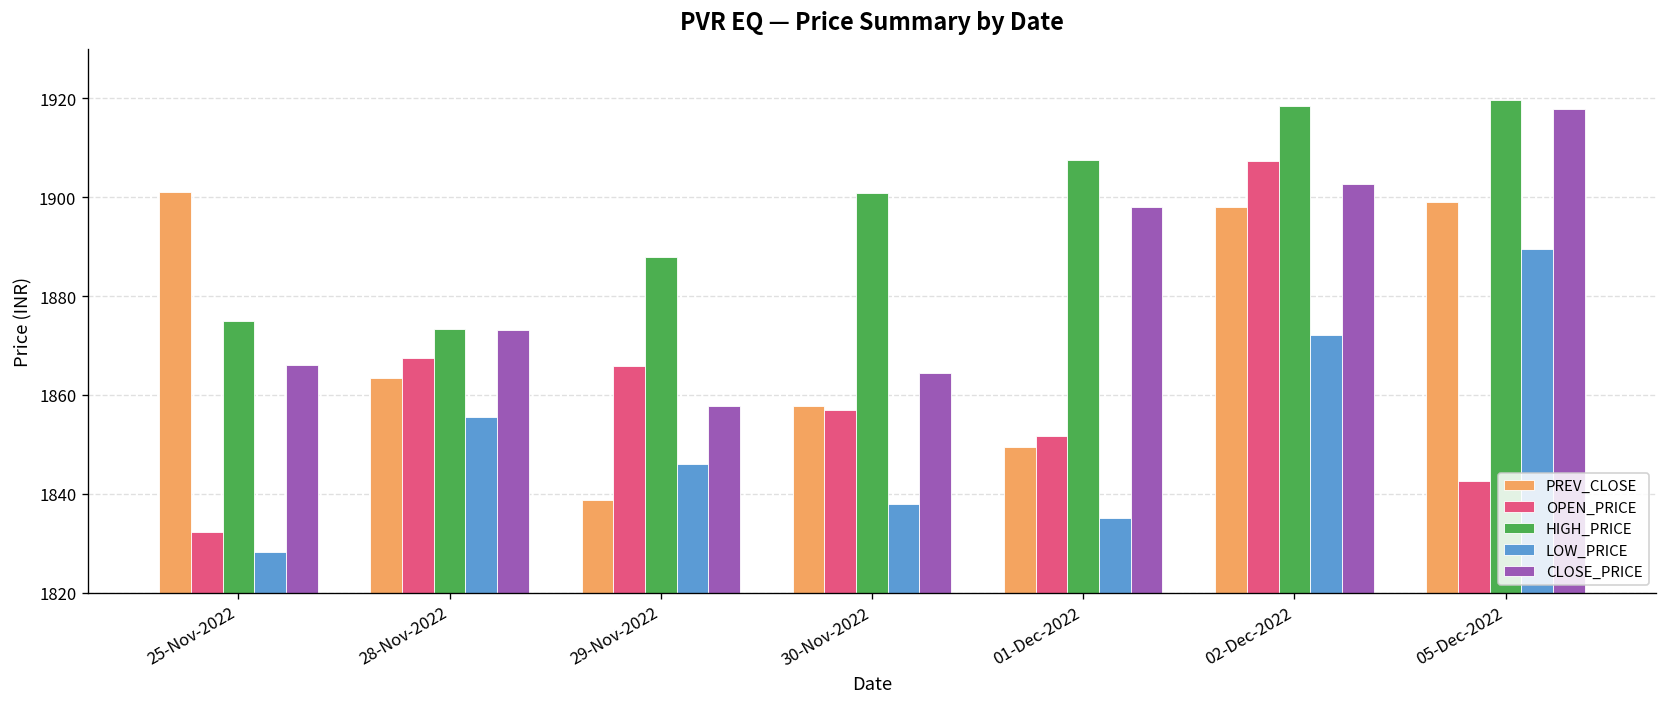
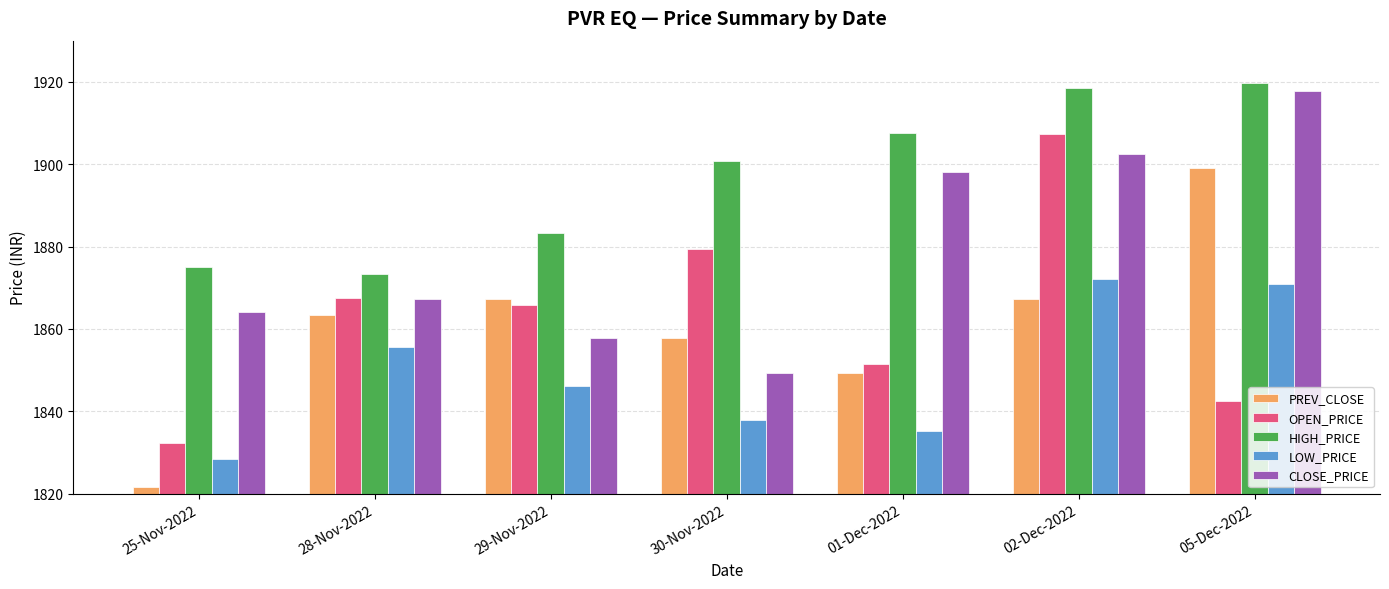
  {
    "PREV_CLOSE": {
-     "25-Nov-2022": 1901,
+     "25-Nov-2022": 1822,
      "28-Nov-2022": 1863,
-     "29-Nov-2022": 1839,
+     "29-Nov-2022": 1867,
      "30-Nov-2022": 1858,
      "01-Dec-2022": 1849,
-     "02-Dec-2022": 1898,
+     "02-Dec-2022": 1867,
      "05-Dec-2022": 1899
    },
    "OPEN_PRICE": {
      "25-Nov-2022": 1832,
      "28-Nov-2022": 1868,
      "29-Nov-2022": 1866,
-     "30-Nov-2022": 1857,
+     "30-Nov-2022": 1879,
      "01-Dec-2022": 1852,
      "02-Dec-2022": 1907,
      "05-Dec-2022": 1843
    },
    "HIGH_PRICE": {
      "25-Nov-2022": 1875,
      "28-Nov-2022": 1873,
-     "29-Nov-2022": 1888,
+     "29-Nov-2022": 1883,
      "30-Nov-2022": 1901,
      "01-Dec-2022": 1908,
      "02-Dec-2022": 1919,
      "05-Dec-2022": 1920
    },
    "LOW_PRICE": {
      "25-Nov-2022": 1828,
      "28-Nov-2022": 1856,
      "29-Nov-2022": 1846,
      "30-Nov-2022": 1838,
      "01-Dec-2022": 1835,
      "02-Dec-2022": 1872,
-     "05-Dec-2022": 1890
+     "05-Dec-2022": 1871
    },
    "CLOSE_PRICE": {
-     "25-Nov-2022": 1866,
-     "28-Nov-2022": 1873,
+     "25-Nov-2022": 1864,
+     "28-Nov-2022": 1867,
      "29-Nov-2022": 1858,
-     "30-Nov-2022": 1864,
+     "30-Nov-2022": 1849,
      "01-Dec-2022": 1898,
      "02-Dec-2022": 1903,
      "05-Dec-2022": 1918
    }
  }
